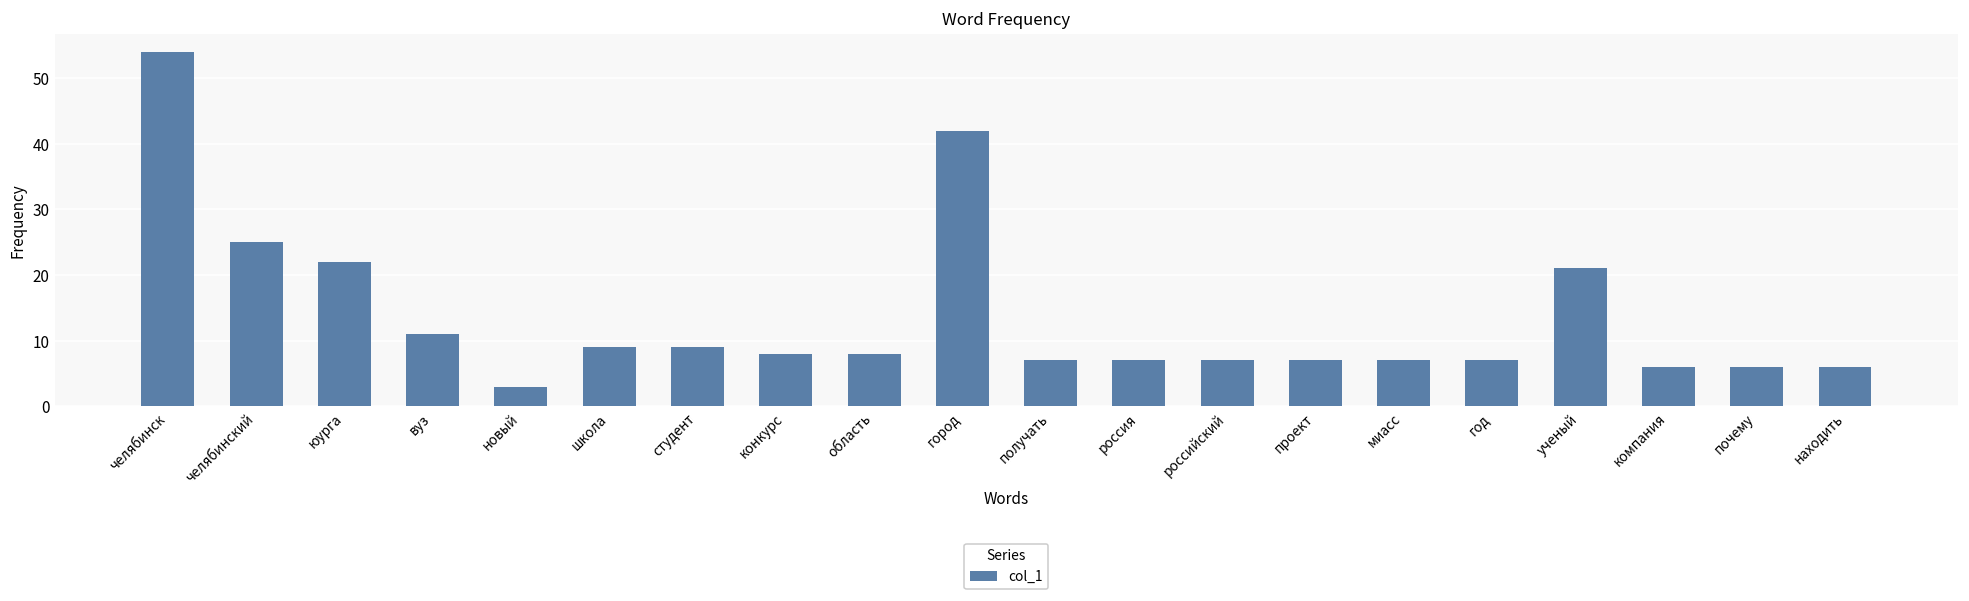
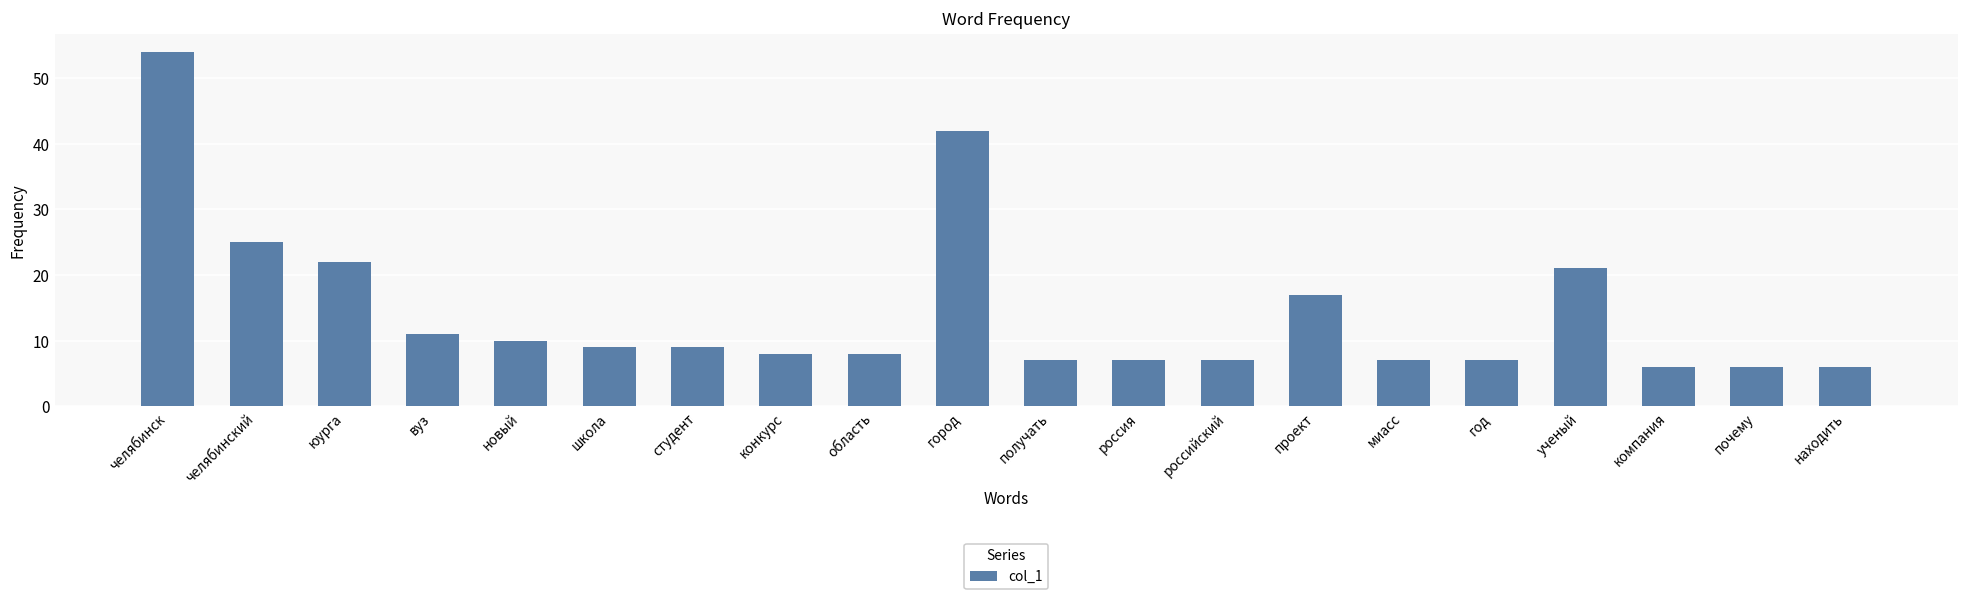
  {
    "челябинск": 54,
    "челябинский": 25,
    "юурга": 22,
    "вуз": 11,
-   "новый": 3,
+   "новый": 10,
    "школа": 9,
    "студент": 9,
    "конкурс": 8,
    "область": 8,
    "город": 42,
    "получать": 7,
    "россия": 7,
    "российский": 7,
-   "проект": 7,
+   "проект": 17,
    "миасс": 7,
    "год": 7,
    "ученый": 21,
    "компания": 6,
    "почему": 6,
    "находить": 6
  }
